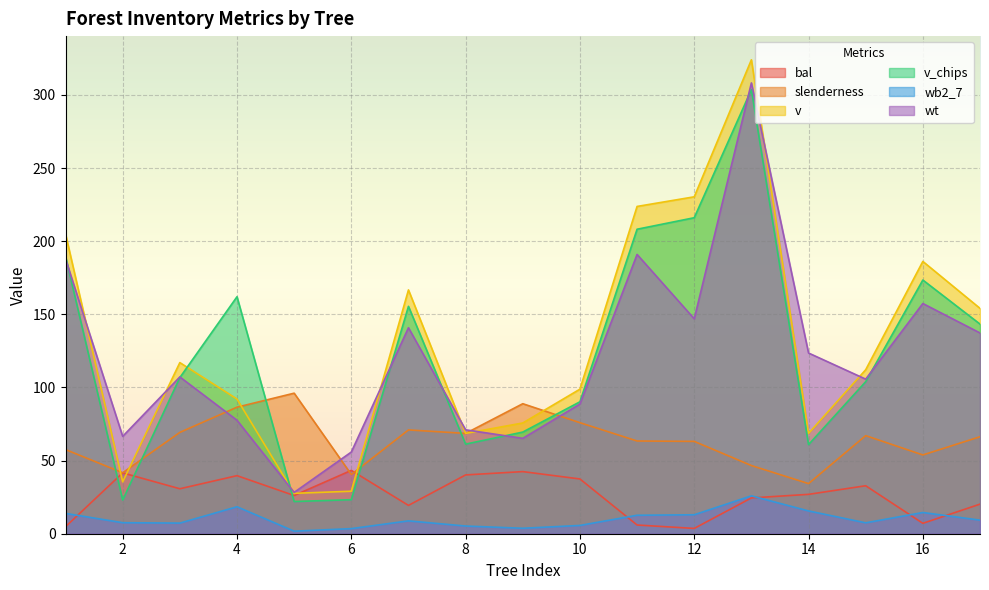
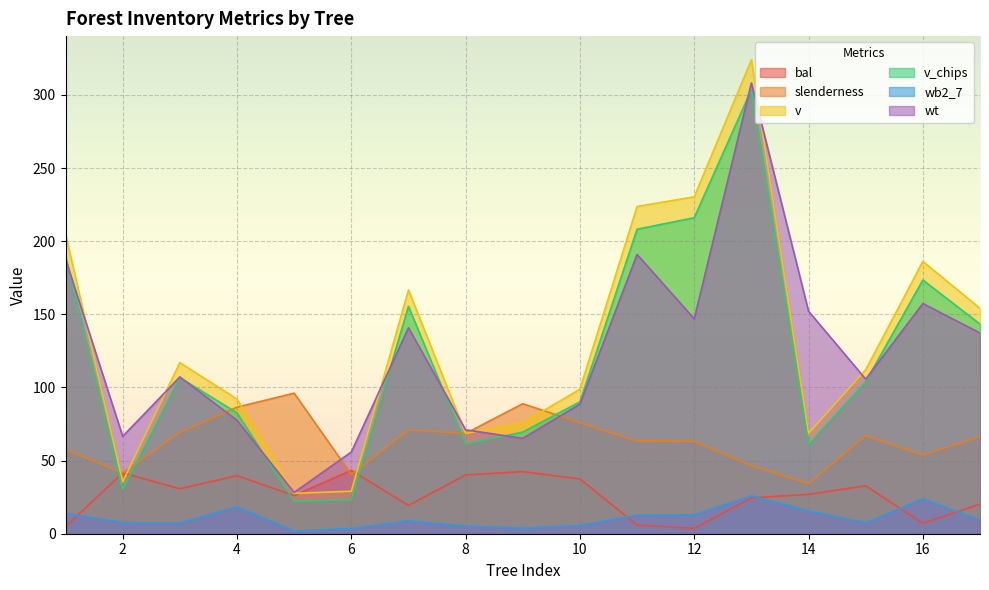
  {
    "v": {
      "2": 35,
      "4": 92,
      "6": 29,
      "10": 99,
      "12": 230,
      "14": 69,
      "16": 186
    },
    "v_chips": {
-     "2": 23,
-     "4": 162,
+     "2": 30,
+     "4": 83,
      "6": 23,
      "8": 61,
      "12": 216,
      "14": 61,
      "16": 173
    },
    "wb2_7": {
      "2": 8,
      "4": 18,
      "6": 3,
      "8": 5,
      "10": 6,
      "12": 13,
      "14": 16,
-     "16": 15
+     "16": 24
    },
    "wt": {
      "2": 67,
      "4": 78,
      "6": 56,
      "8": 71,
      "12": 147,
-     "14": 124,
+     "14": 152,
      "16": 157
    }
  }
